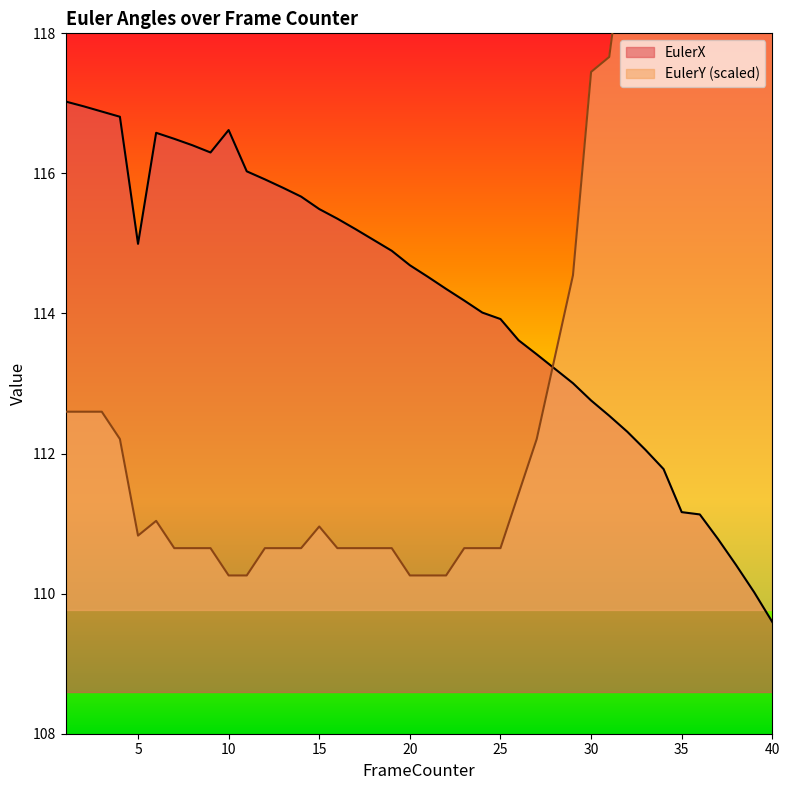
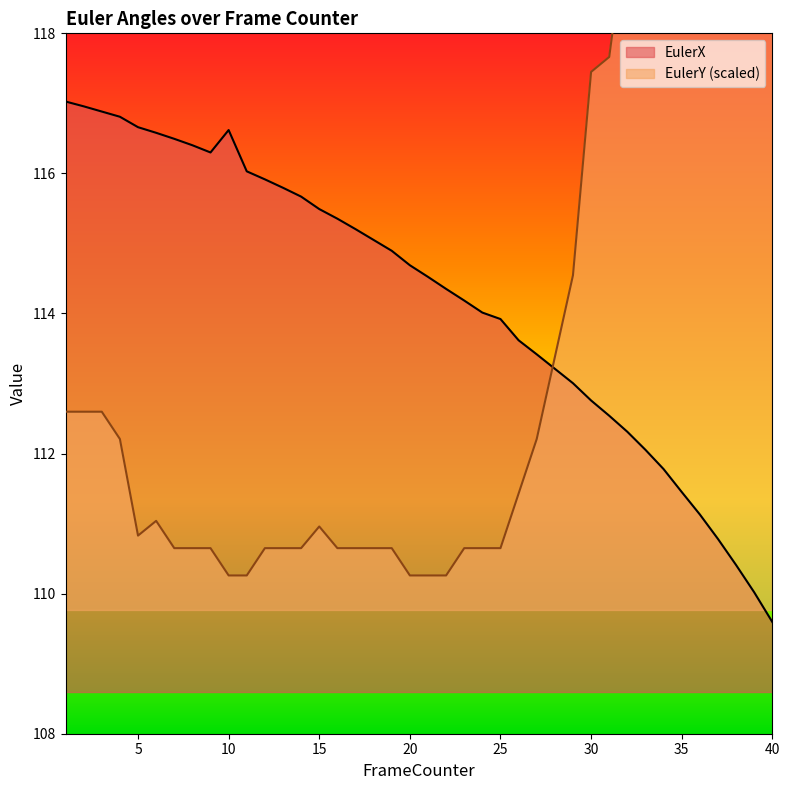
  {
    "EulerX": {
-     "5": 115.0,
+     "5": 116.7,
      "10": 116.6,
      "15": 115.5,
      "20": 114.7,
      "25": 113.9,
      "30": 112.8,
-     "35": 111.2,
+     "35": 111.5,
      "40": 109.6
    },
    "EulerY (scaled)": {
      "5": 110.8,
      "10": 110.3,
      "15": 111.0,
      "20": 110.3,
      "25": 110.6,
      "30": 117.4
    }
  }
